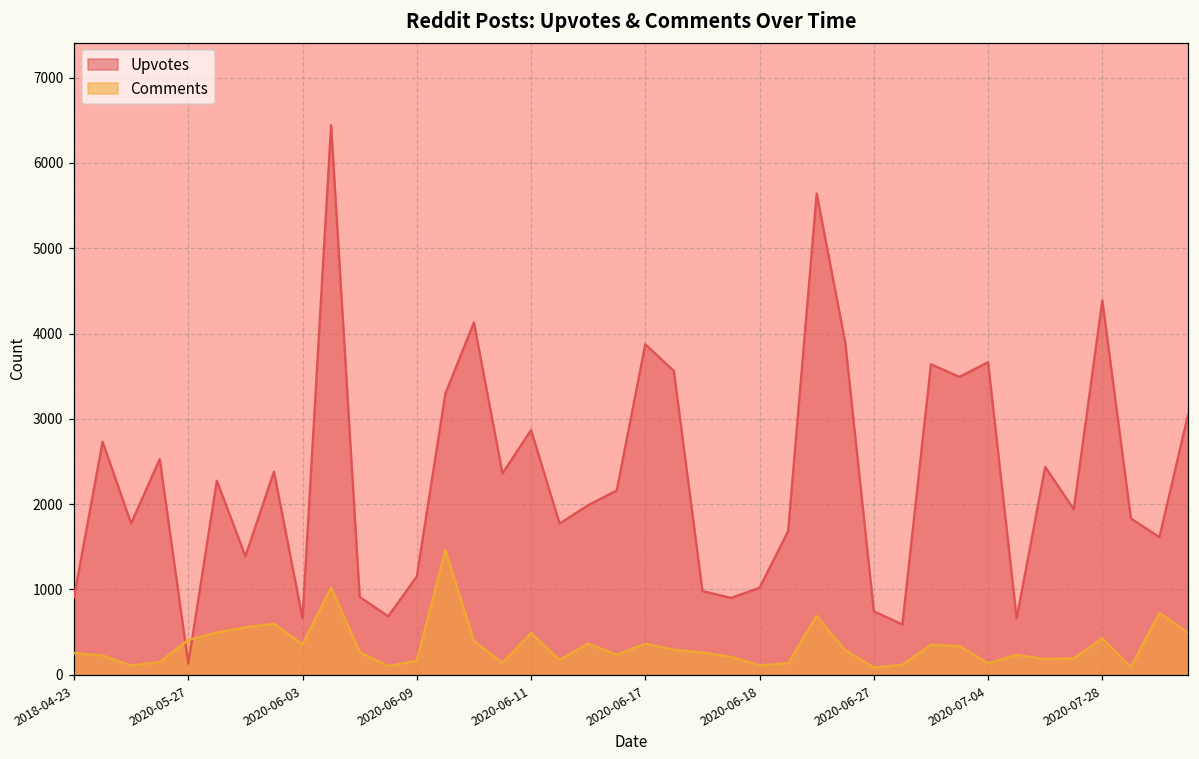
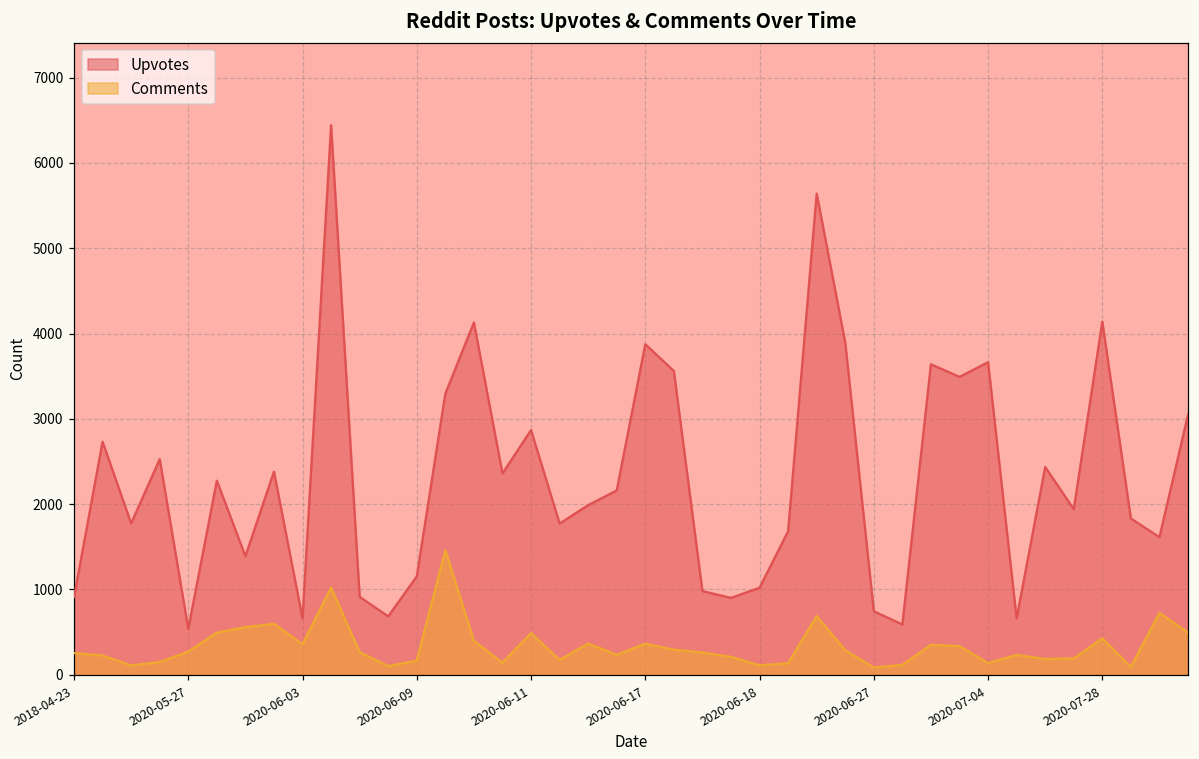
  {
    "Upvotes": {
      "2018-04-23": 900,
-     "2020-05-27": 100,
+     "2020-05-27": 500,
      "2020-06-17": 3900,
      "2020-07-04": 3700,
-     "2020-07-28": 4400
+     "2020-07-28": 4100
    },
    "Comments": {
      "2018-04-23": 300,
-     "2020-05-27": 400,
+     "2020-05-27": 300,
      "2020-06-17": 400,
      "2020-07-04": 100,
      "2020-07-28": 400
    }
  }
